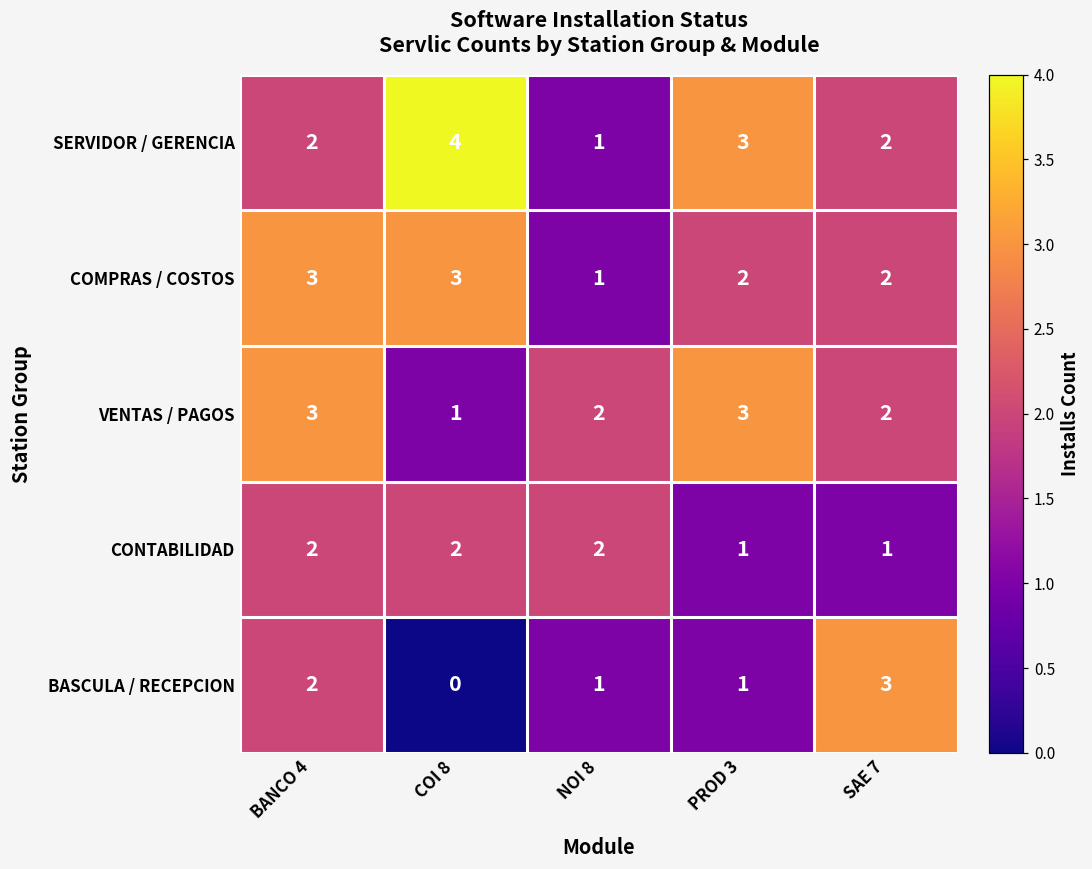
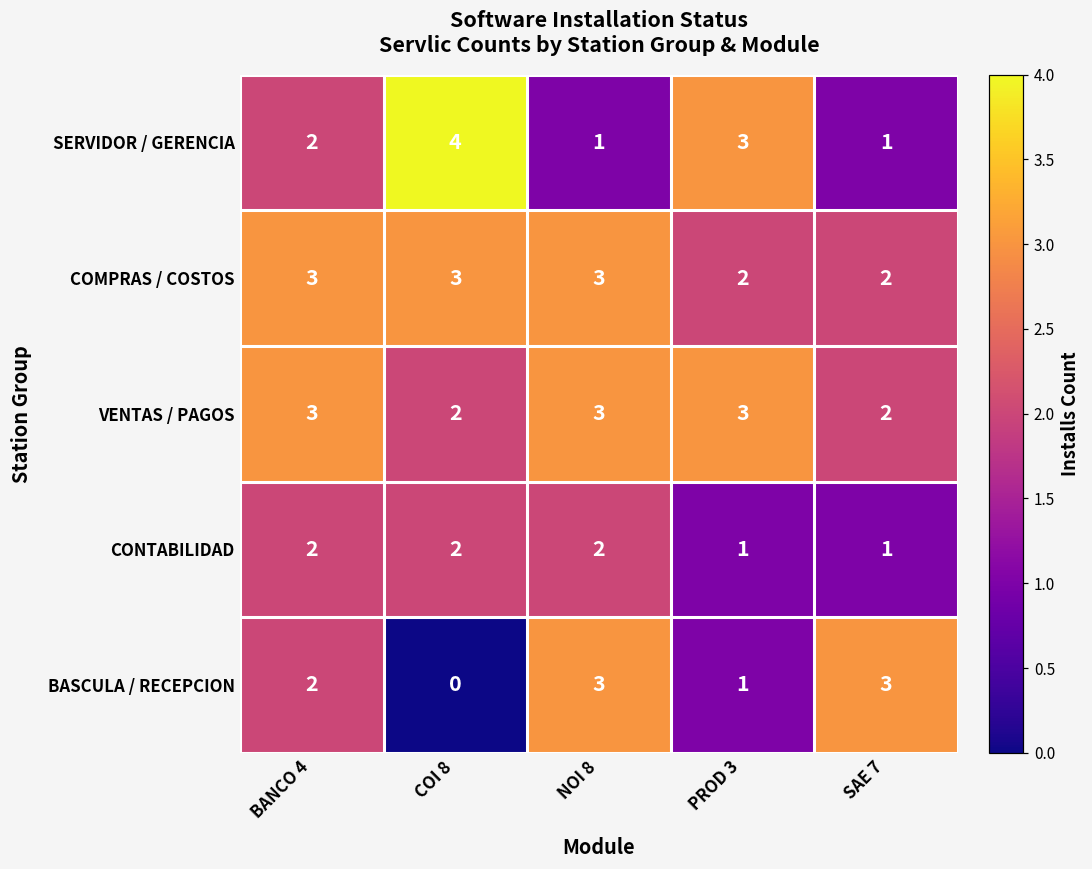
  {
    "SERVIDOR / GERENCIA": {
      "BANCO 4": 2,
      "COI 8": 4,
      "NOI 8": 1,
      "PROD 3": 3,
-     "SAE 7": 2
+     "SAE 7": 1
    },
    "COMPRAS / COSTOS": {
      "BANCO 4": 3,
      "COI 8": 3,
-     "NOI 8": 1,
+     "NOI 8": 3,
      "PROD 3": 2,
      "SAE 7": 2
    },
    "VENTAS / PAGOS": {
      "BANCO 4": 3,
-     "COI 8": 1,
-     "NOI 8": 2,
+     "COI 8": 2,
+     "NOI 8": 3,
      "PROD 3": 3,
      "SAE 7": 2
    },
    "CONTABILIDAD": {
      "BANCO 4": 2,
      "COI 8": 2,
      "NOI 8": 2,
      "PROD 3": 1,
      "SAE 7": 1
    },
    "BASCULA / RECEPCION": {
      "BANCO 4": 2,
      "COI 8": 0,
-     "NOI 8": 1,
+     "NOI 8": 3,
      "PROD 3": 1,
      "SAE 7": 3
    }
  }
